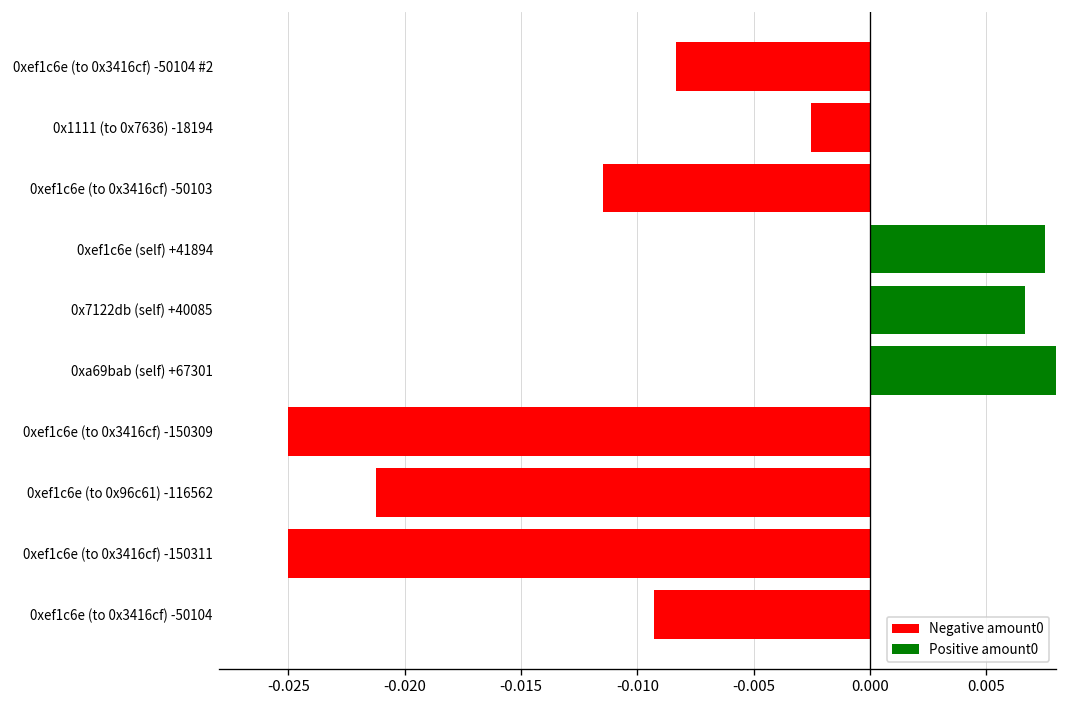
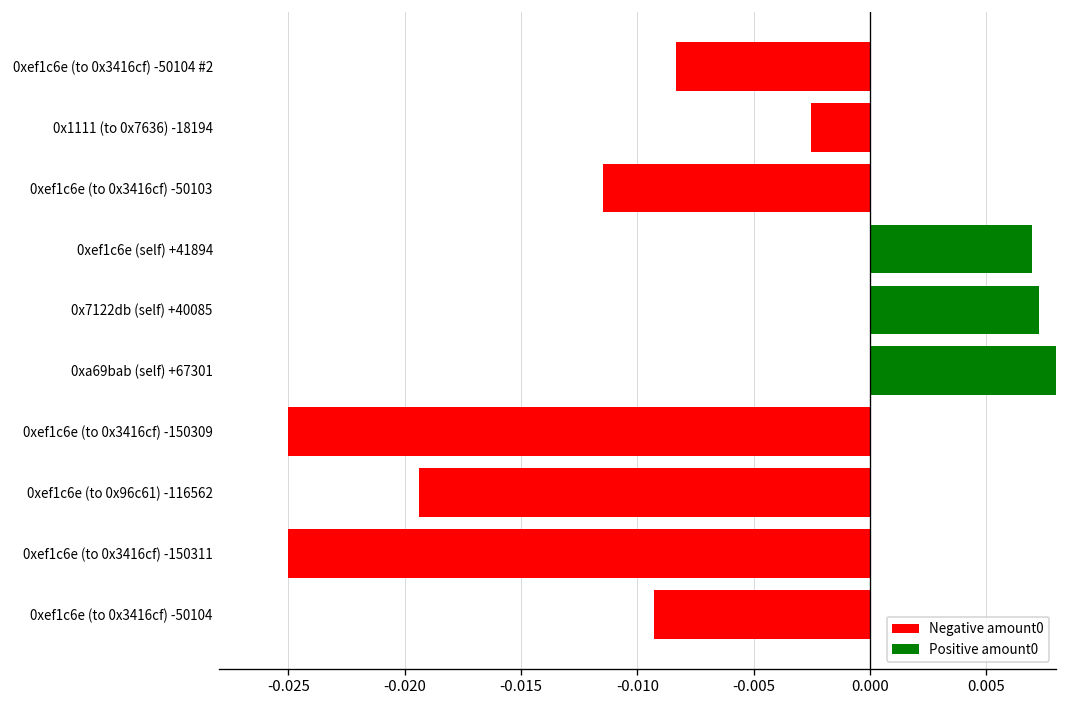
  {
    "0xef1c6e (to 0x3416cf) -50104 #2": -0.0083,
    "0x1111 (to 0x7636) -18194": -0.0026,
    "0xef1c6e (to 0x3416cf) -50103": -0.0115,
-   "0xef1c6e (self) +41894": 0.0075,
-   "0x7122db (self) +40085": 0.0067,
+   "0xef1c6e (self) +41894": 0.0070,
+   "0x7122db (self) +40085": 0.0073,
    "0xef1c6e (to 0x3416cf) -150309": -0.0250,
-   "0xef1c6e (to 0x96c61) -116562": -0.0212,
+   "0xef1c6e (to 0x96c61) -116562": -0.0194,
    "0xef1c6e (to 0x3416cf) -150311": -0.0250,
    "0xef1c6e (to 0x3416cf) -50104": -0.0093
  }
